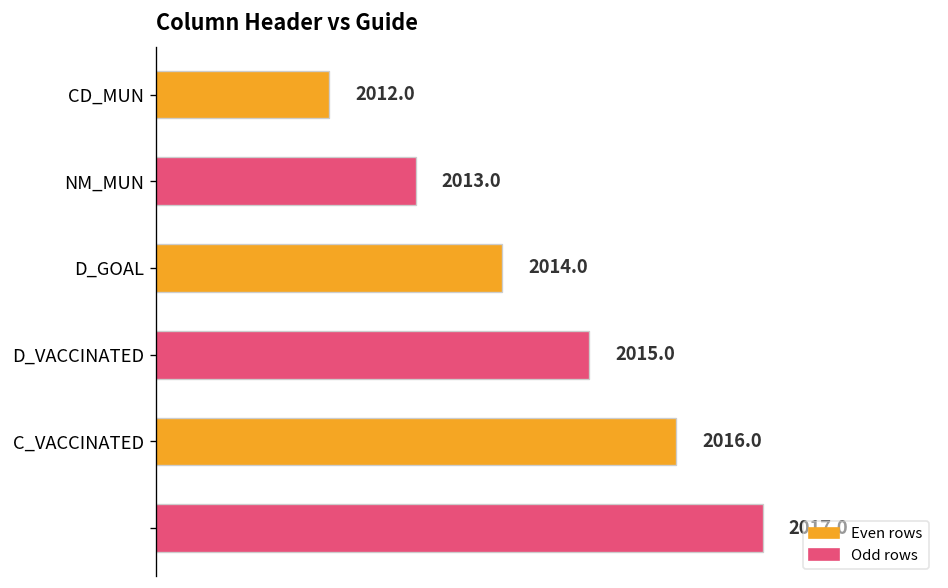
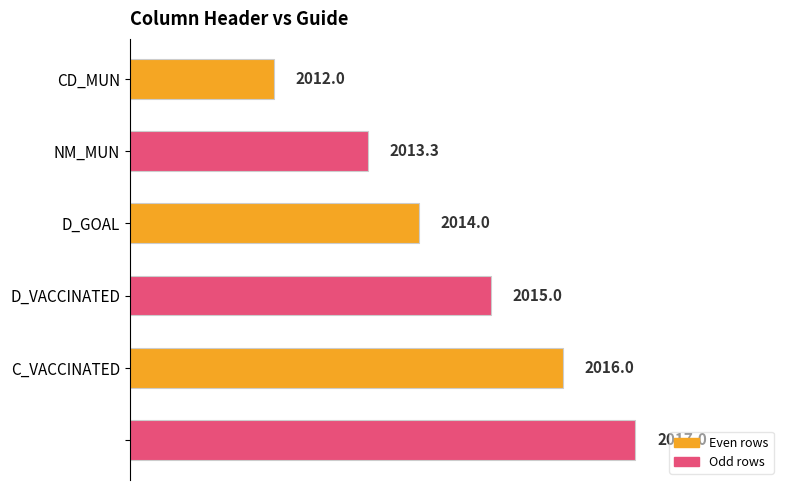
  {
    "CD_MUN": 2012.0,
-   "NM_MUN": 2013.0,
+   "NM_MUN": 2013.3,
    "D_GOAL": 2014.0,
    "D_VACCINATED": 2015.0,
    "C_VACCINATED": 2016.0
  }
